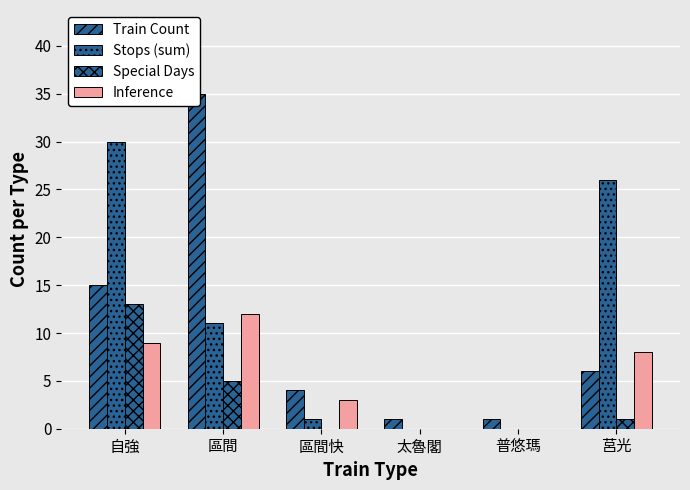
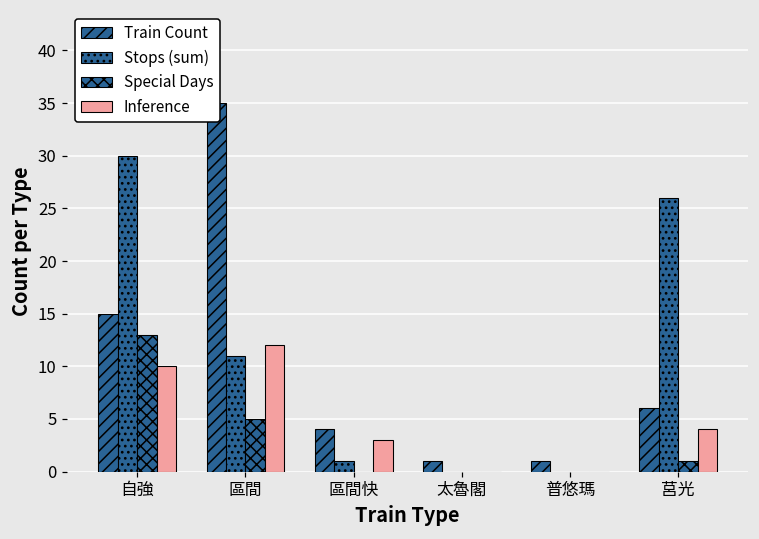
  {
    "Inference": {
-     "自強": 9,
+     "自強": 10,
      "區間": 12,
      "區間快": 3,
      "太魯閣": 0,
      "普悠瑪": 0,
-     "莒光": 8
+     "莒光": 4
    }
  }
